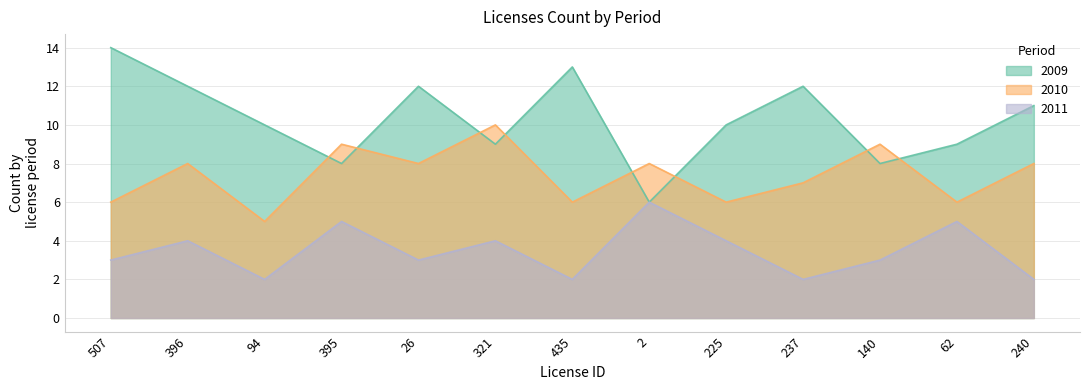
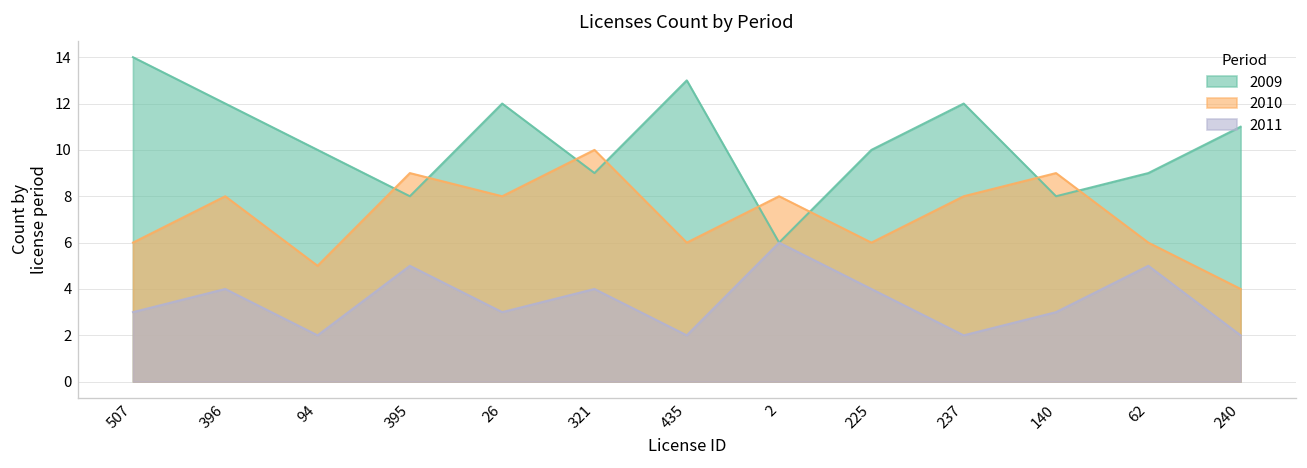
  {
    "2009": {
      "507": 14,
      "396": 12,
      "94": 10,
      "395": 8,
      "26": 12,
      "321": 9,
      "435": 13,
      "225": 10,
      "237": 12,
      "140": 8,
      "62": 9,
      "240": 11
    },
    "2010": {
      "507": 6,
      "396": 8,
      "94": 5,
      "395": 9,
      "26": 8,
      "321": 10,
      "435": 6,
      "2": 8,
      "225": 6,
-     "237": 7,
+     "237": 8,
      "140": 9,
      "62": 6,
-     "240": 8
+     "240": 4
    },
    "2011": {
      "507": 3,
      "396": 4,
      "94": 2,
      "395": 5,
      "26": 3,
      "321": 4,
      "435": 2,
      "225": 4,
      "237": 2,
      "140": 3,
      "62": 5,
      "240": 2
    }
  }
